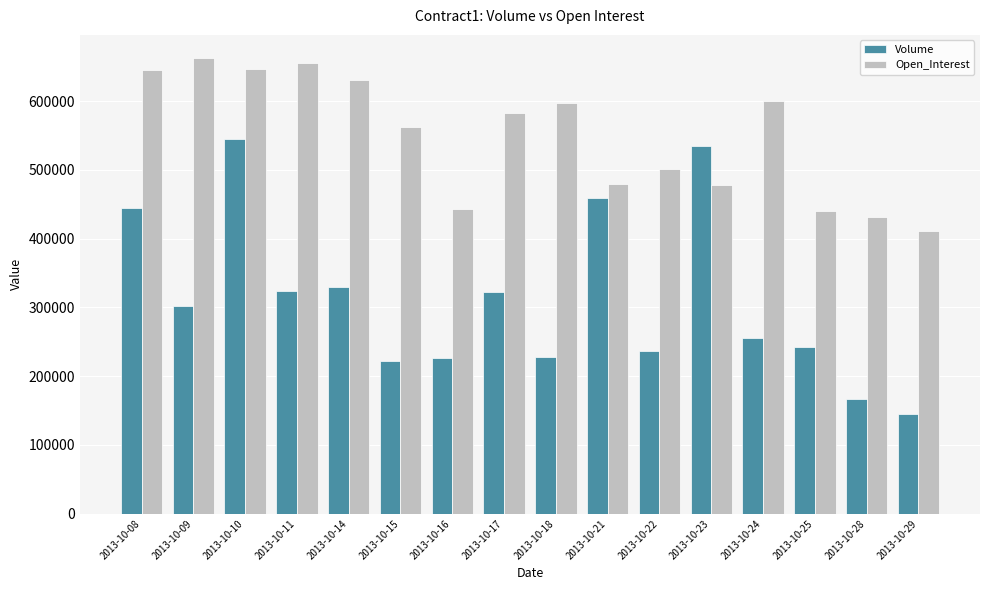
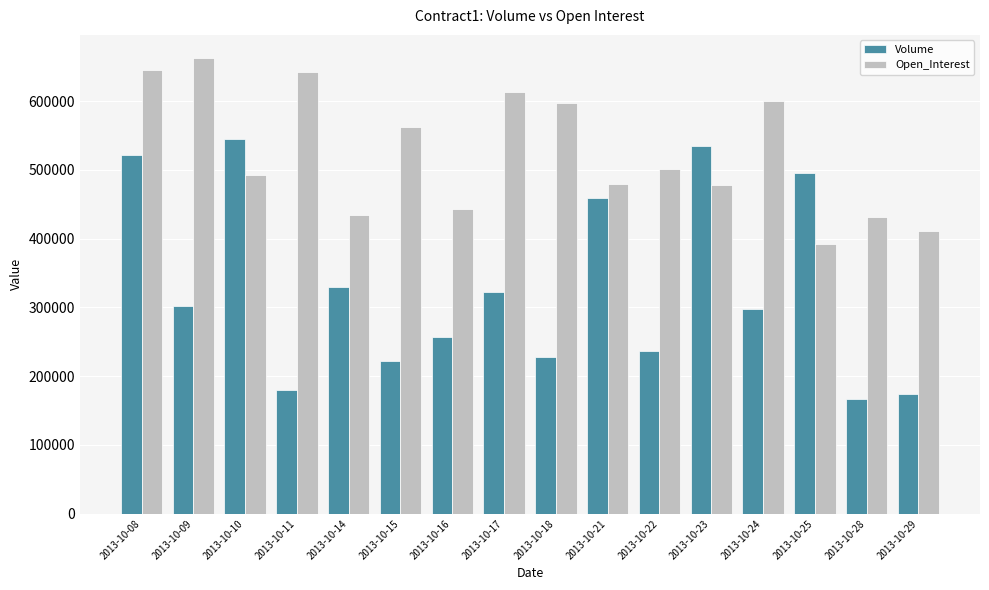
  {
    "Volume": {
-     "2013-10-08": 440000,
+     "2013-10-08": 520000,
      "2013-10-09": 300000,
      "2013-10-10": 540000,
-     "2013-10-11": 320000,
+     "2013-10-11": 180000,
      "2013-10-14": 330000,
      "2013-10-15": 220000,
-     "2013-10-16": 230000,
+     "2013-10-16": 260000,
      "2013-10-17": 320000,
      "2013-10-18": 230000,
      "2013-10-21": 460000,
      "2013-10-22": 240000,
      "2013-10-23": 530000,
-     "2013-10-24": 260000,
-     "2013-10-25": 240000,
+     "2013-10-24": 300000,
+     "2013-10-25": 500000,
      "2013-10-28": 170000,
-     "2013-10-29": 150000
+     "2013-10-29": 170000
    },
    "Open_Interest": {
      "2013-10-08": 640000,
      "2013-10-09": 660000,
-     "2013-10-10": 650000,
-     "2013-10-11": 650000,
-     "2013-10-14": 630000,
+     "2013-10-10": 490000,
+     "2013-10-11": 640000,
+     "2013-10-14": 430000,
      "2013-10-15": 560000,
      "2013-10-16": 440000,
-     "2013-10-17": 580000,
+     "2013-10-17": 610000,
      "2013-10-18": 600000,
      "2013-10-21": 480000,
      "2013-10-22": 500000,
      "2013-10-23": 480000,
      "2013-10-24": 600000,
-     "2013-10-25": 440000,
+     "2013-10-25": 390000,
      "2013-10-28": 430000,
      "2013-10-29": 410000
    }
  }
